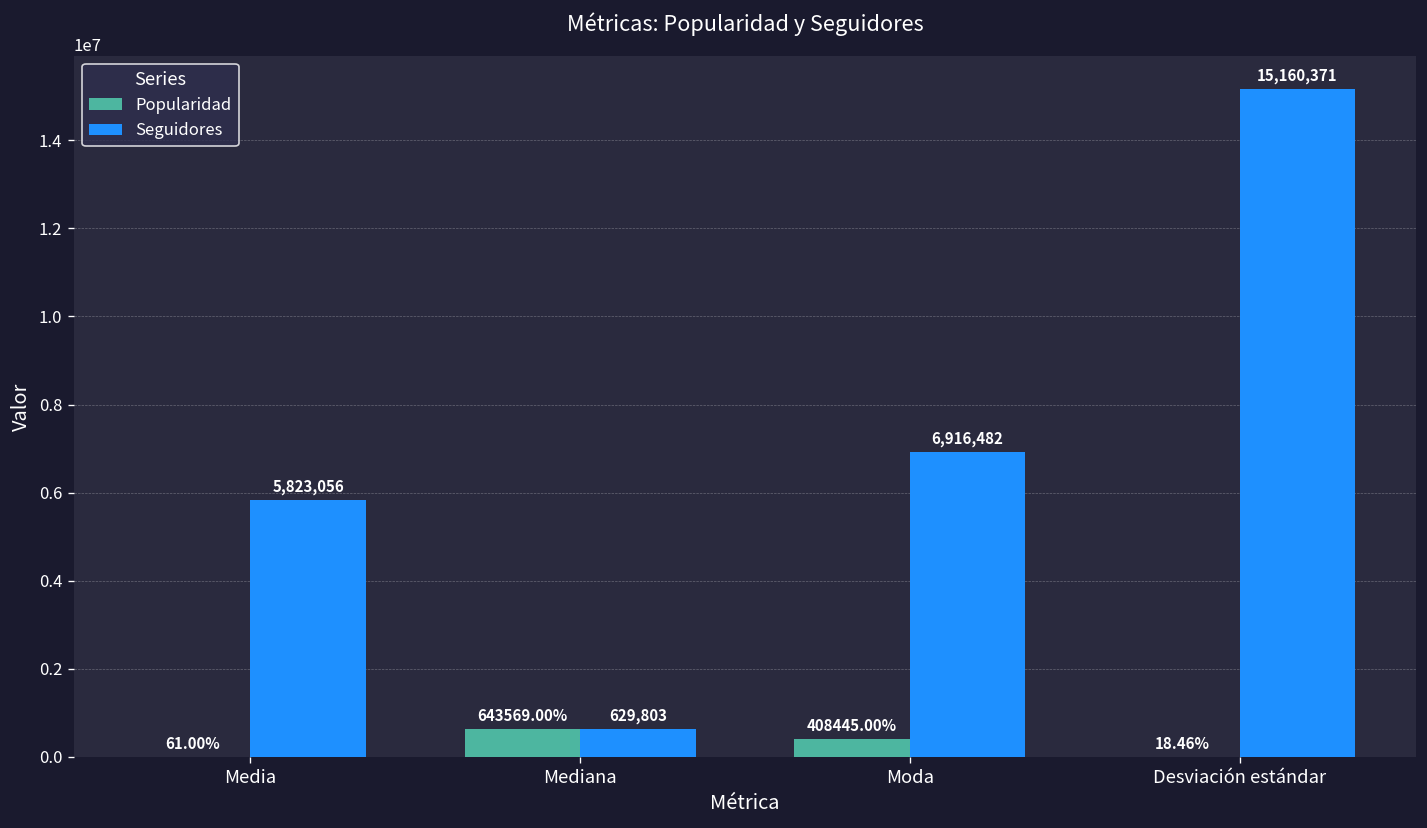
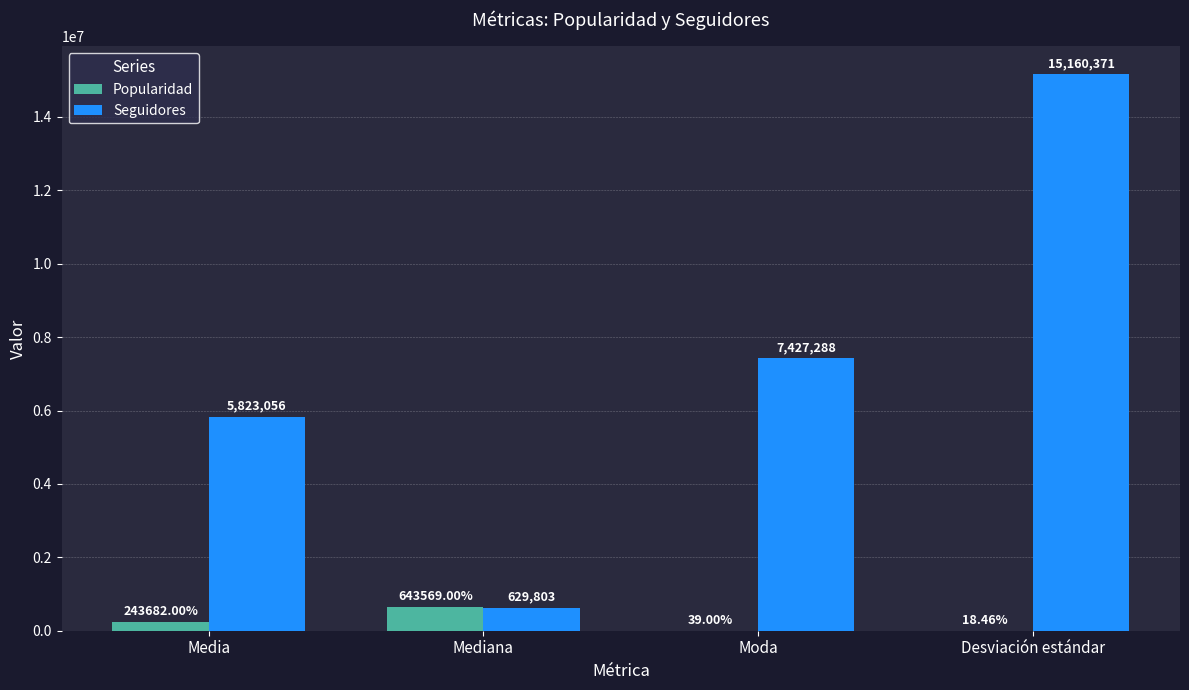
  {
    "Popularidad": {
-     "Media": "61.00%",
+     "Media": "243682.00%",
      "Mediana": "643569.00%",
-     "Moda": "408445.00%",
+     "Moda": "39.00%",
      "Desviación estándar": "18.46%"
    },
    "Seguidores": {
      "Media": "5,823,056",
      "Mediana": "629,803",
-     "Moda": "6,916,482",
+     "Moda": "7,427,288",
      "Desviación estándar": "15,160,371"
    }
  }
